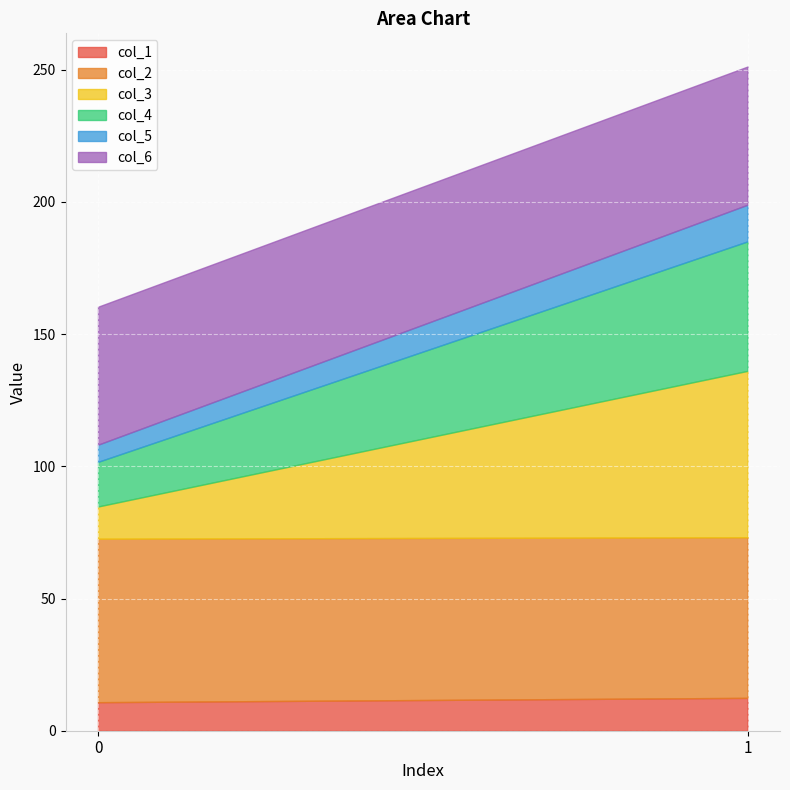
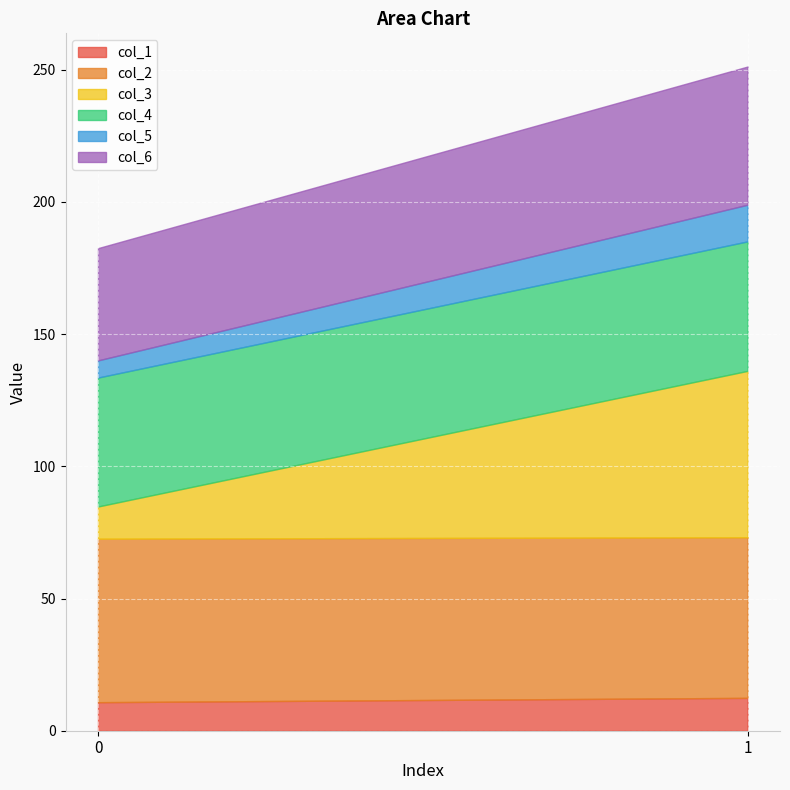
  {
    "col_3": {
      "0": 12,
      "1": 63
    },
    "col_4": {
-     "0": 17,
+     "0": 49,
      "1": 49
    },
    "col_5": {
      "0": 6,
      "1": 14
    },
    "col_6": {
-     "0": 52,
+     "0": 42,
      "1": 52
    }
  }
